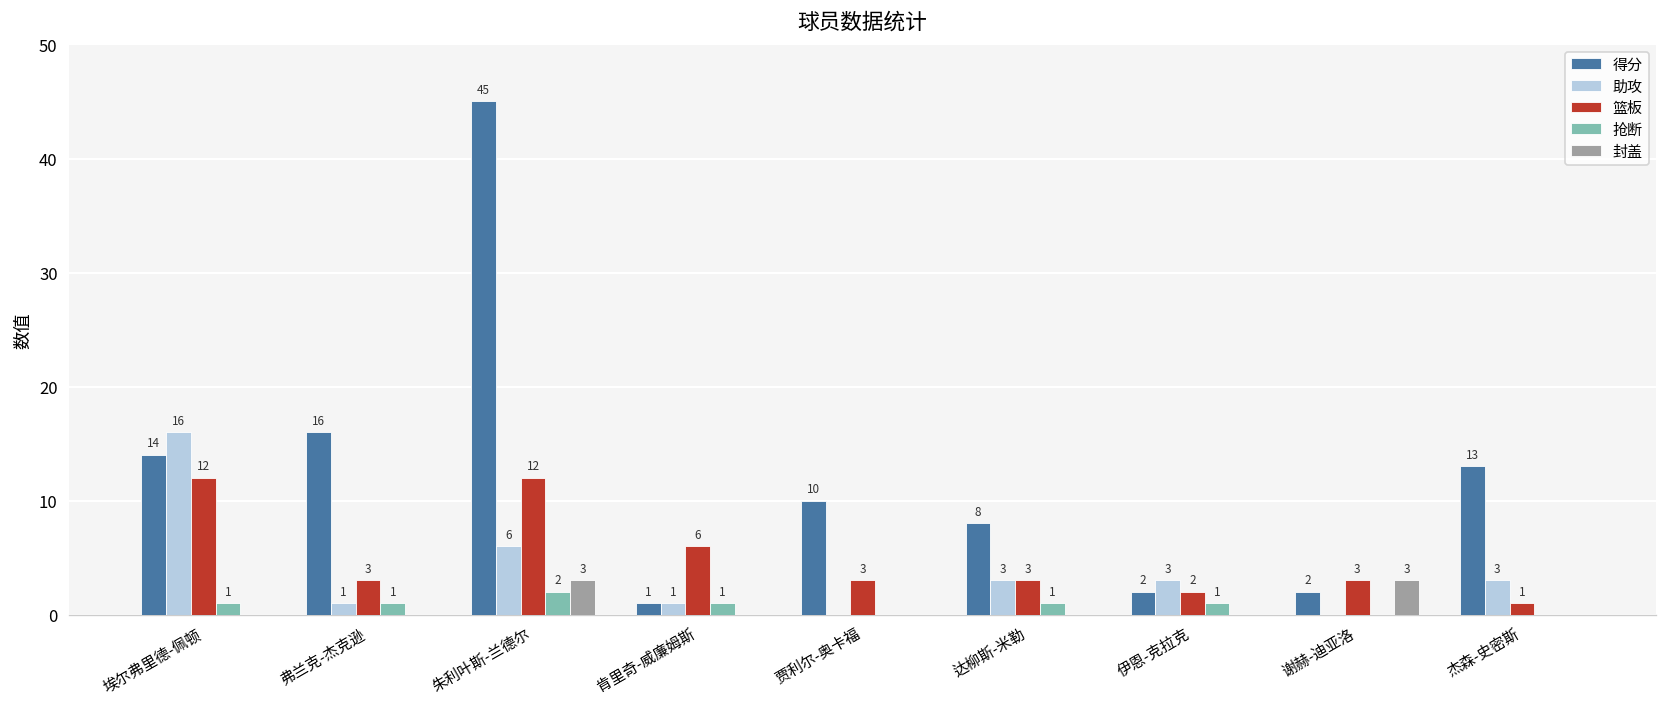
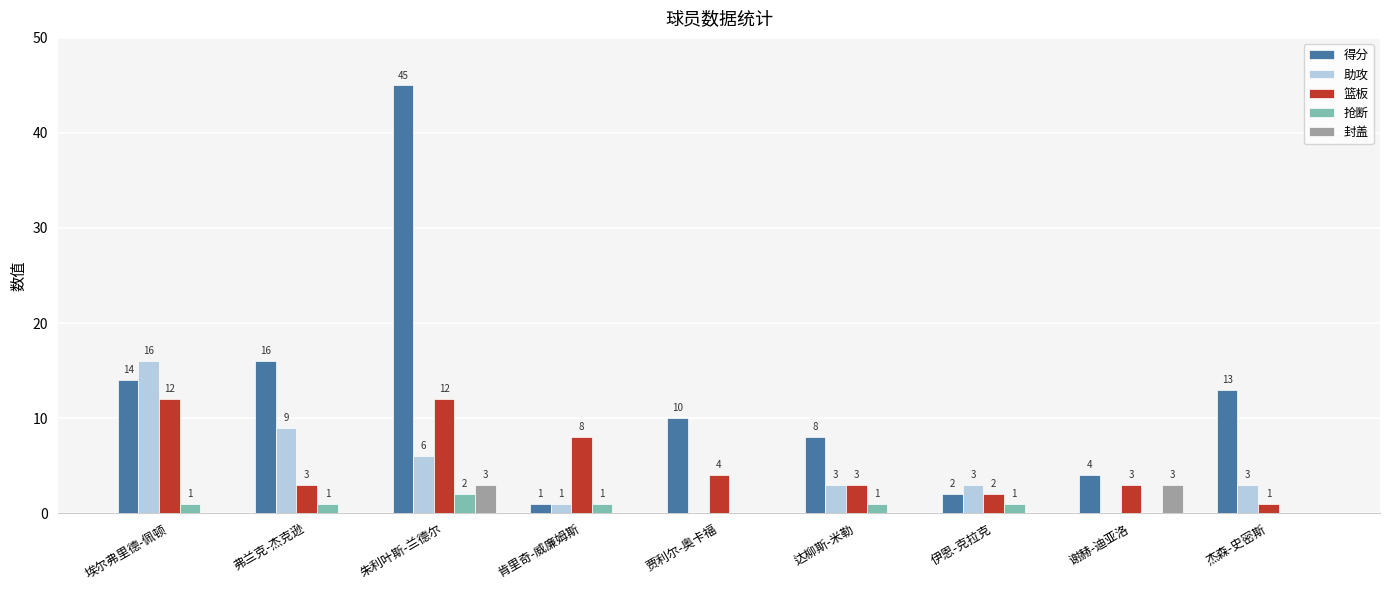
  {
    "得分": {
      "埃尔弗里德-佩顿": 14,
      "弗兰克-杰克逊": 16,
      "朱利叶斯-兰德尔": 45,
      "肯里奇-威廉姆斯": 1,
      "贾利尔-奥卡福": 10,
      "达柳斯-米勒": 8,
      "伊恩-克拉克": 2,
-     "谢赫-迪亚洛": 2,
+     "谢赫-迪亚洛": 4,
      "杰森-史密斯": 13
    },
    "助攻": {
      "埃尔弗里德-佩顿": 16,
-     "弗兰克-杰克逊": 1,
+     "弗兰克-杰克逊": 9,
      "朱利叶斯-兰德尔": 6,
      "肯里奇-威廉姆斯": 1,
      "达柳斯-米勒": 3,
      "伊恩-克拉克": 3,
      "杰森-史密斯": 3
    },
    "篮板": {
      "埃尔弗里德-佩顿": 12,
      "弗兰克-杰克逊": 3,
      "朱利叶斯-兰德尔": 12,
-     "肯里奇-威廉姆斯": 6,
-     "贾利尔-奥卡福": 3,
+     "肯里奇-威廉姆斯": 8,
+     "贾利尔-奥卡福": 4,
      "达柳斯-米勒": 3,
      "伊恩-克拉克": 2,
      "谢赫-迪亚洛": 3,
      "杰森-史密斯": 1
    }
  }
